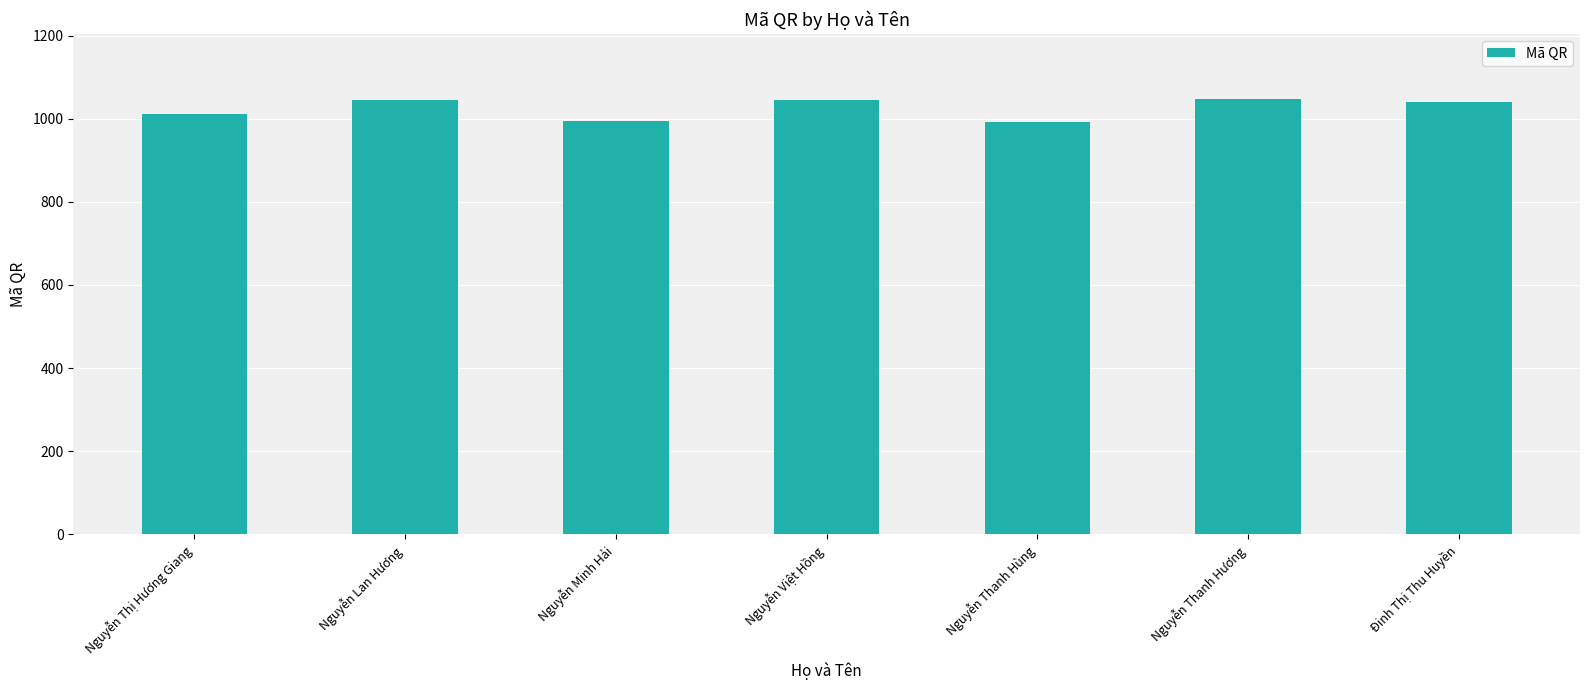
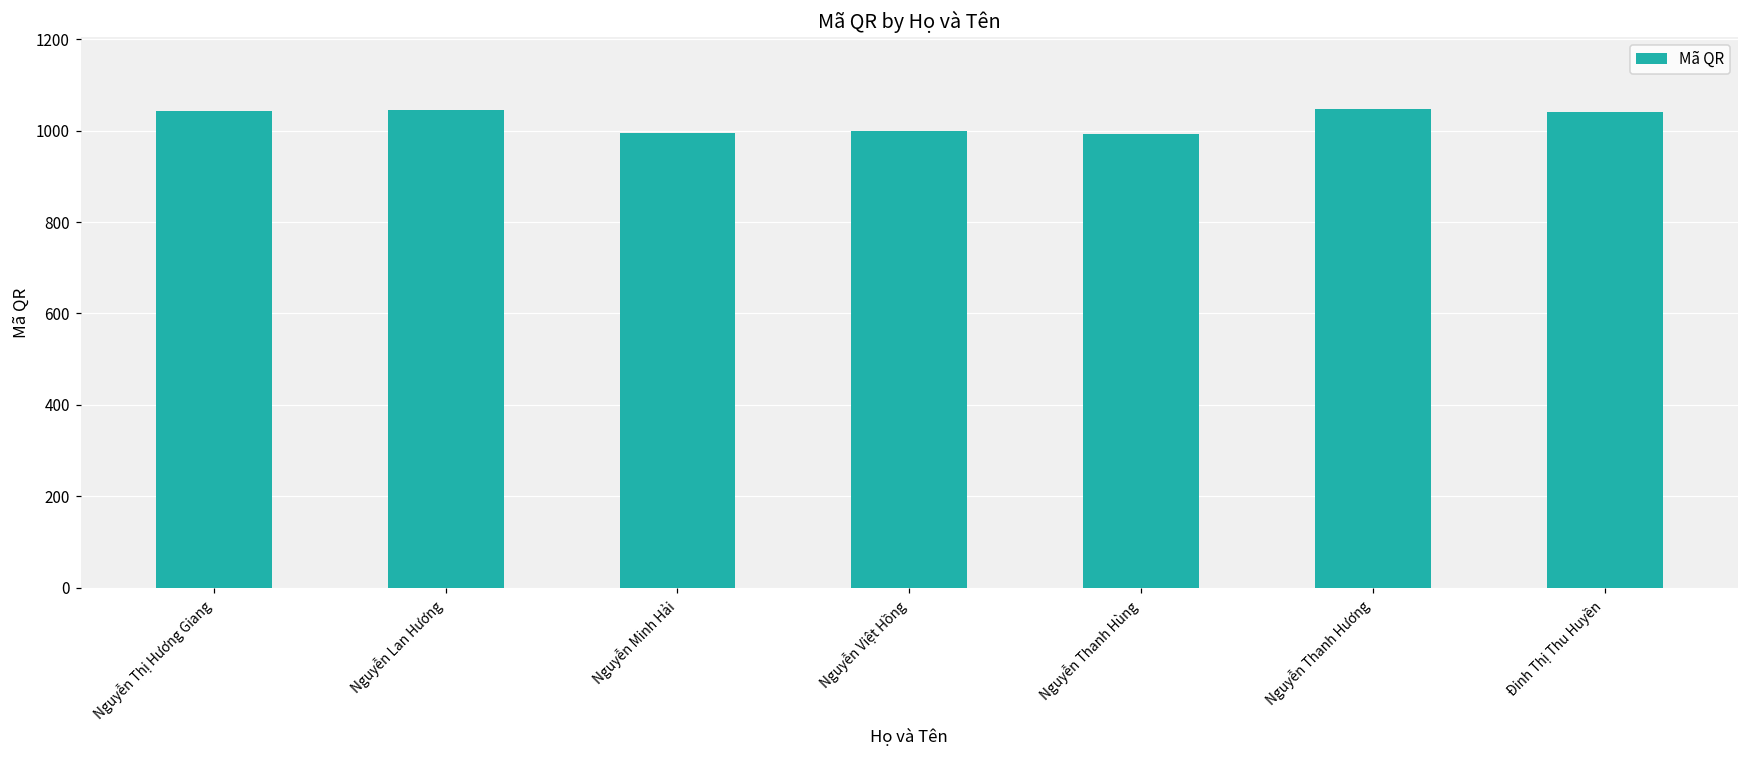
  {
-   "Nguyễn Thị Hương Giang": 1010,
+   "Nguyễn Thị Hương Giang": 1040,
    "Nguyễn Lan Hương": 1050,
    "Nguyễn Minh Hải": 1000,
-   "Nguyễn Việt Hồng": 1040,
+   "Nguyễn Việt Hồng": 1000,
    "Nguyễn Thanh Hùng": 990,
    "Nguyễn Thanh Hương": 1050,
    "Đinh Thị Thu Huyền": 1040
  }
